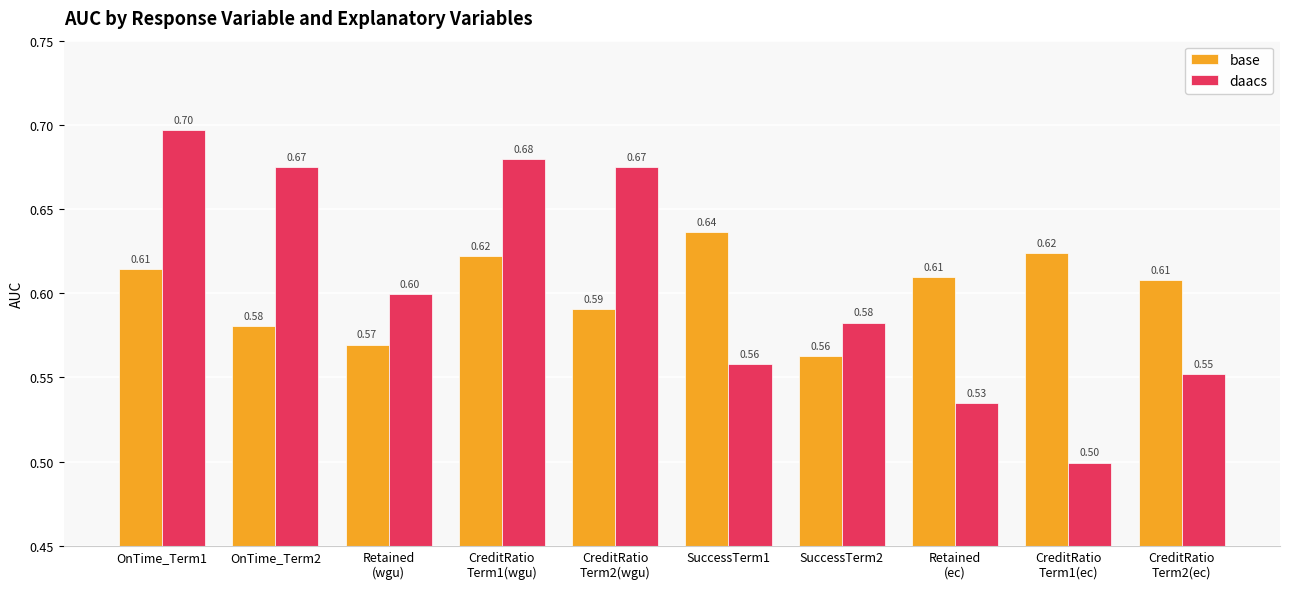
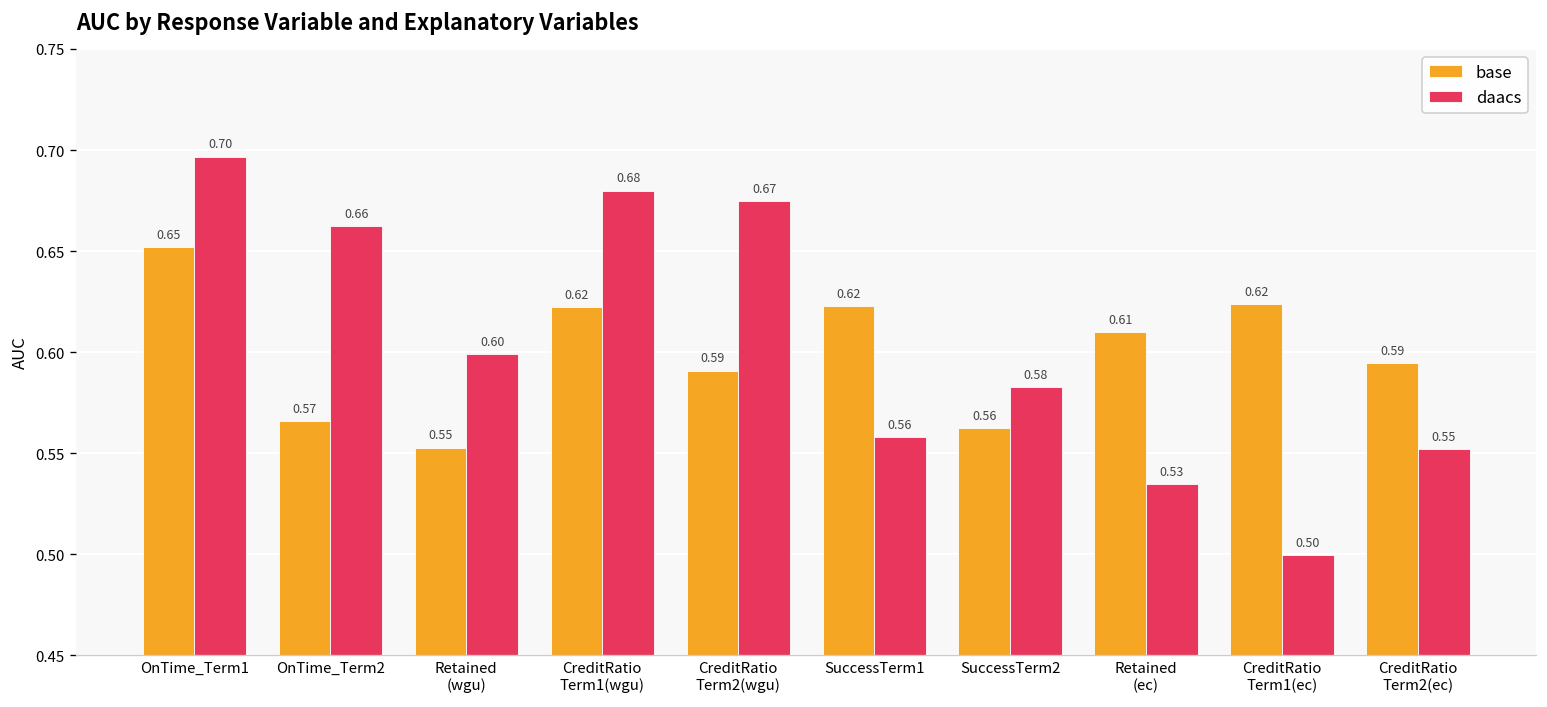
  {
    "base": {
-     "OnTime_Term1": 0.61,
-     "OnTime_Term2": 0.58,
-     "Retained (wgu)": 0.57,
+     "OnTime_Term1": 0.65,
+     "OnTime_Term2": 0.57,
+     "Retained (wgu)": 0.55,
      "CreditRatio Term1(wgu)": 0.62,
      "CreditRatio Term2(wgu)": 0.59,
-     "SuccessTerm1": 0.64,
+     "SuccessTerm1": 0.62,
      "SuccessTerm2": 0.56,
      "Retained (ec)": 0.61,
      "CreditRatio Term1(ec)": 0.62,
-     "CreditRatio Term2(ec)": 0.61
+     "CreditRatio Term2(ec)": 0.59
    },
    "daacs": {
      "OnTime_Term1": 0.70,
-     "OnTime_Term2": 0.67,
+     "OnTime_Term2": 0.66,
      "Retained (wgu)": 0.60,
      "CreditRatio Term1(wgu)": 0.68,
      "CreditRatio Term2(wgu)": 0.67,
      "SuccessTerm1": 0.56,
      "SuccessTerm2": 0.58,
      "Retained (ec)": 0.53,
      "CreditRatio Term1(ec)": 0.50,
      "CreditRatio Term2(ec)": 0.55
    }
  }
